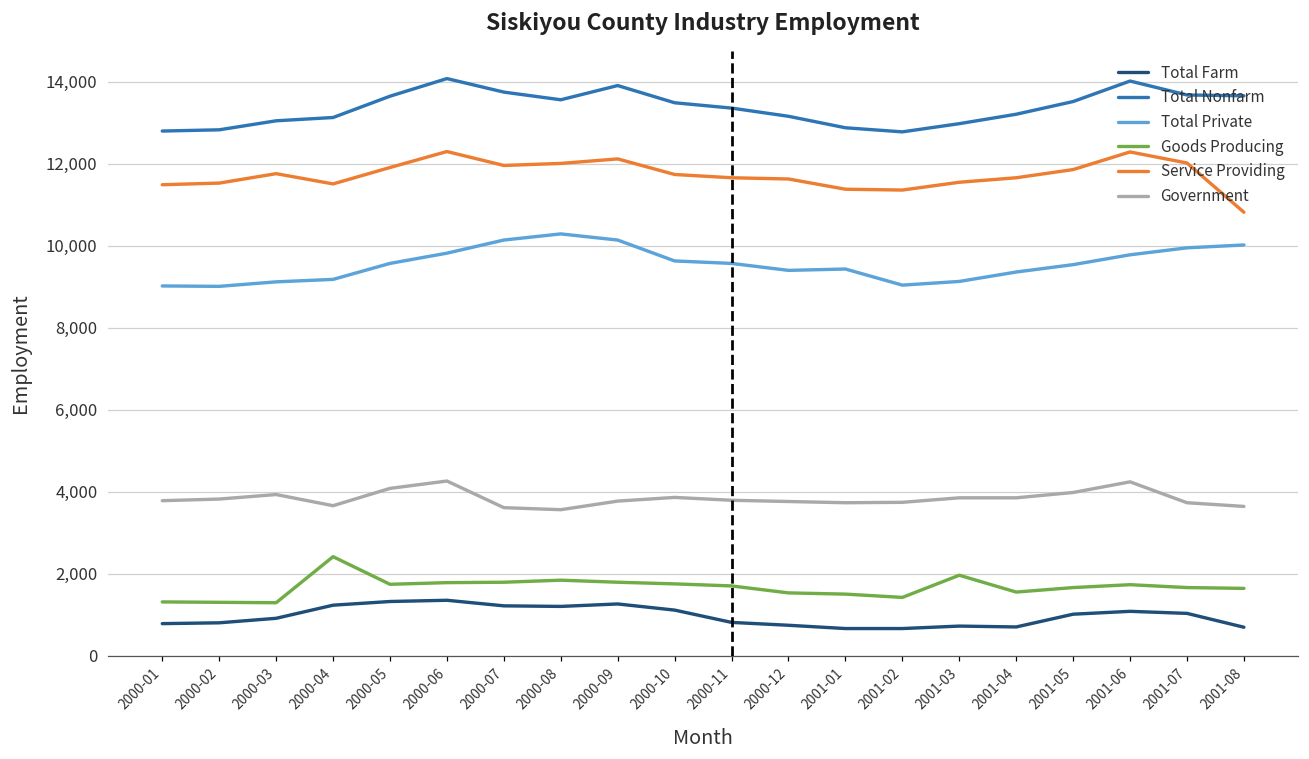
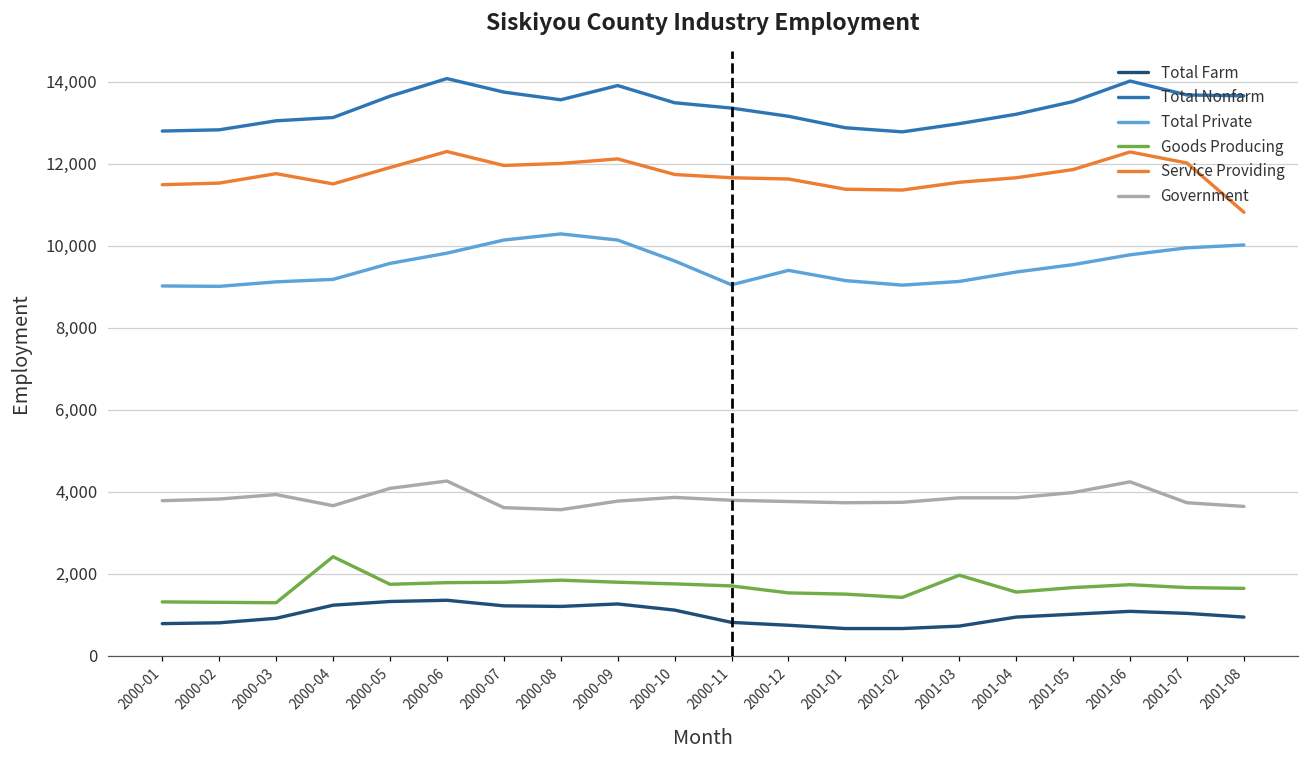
  {
    "Total Farm": {
      "2000-01": "800",
      "2000-02": "800",
      "2000-03": "900",
      "2000-04": "1,200",
      "2000-05": "1,300",
      "2000-06": "1,400",
      "2000-07": "1,200",
      "2000-08": "1,200",
      "2000-09": "1,300",
      "2000-10": "1,100",
      "2000-11": "800",
      "2000-12": "700",
      "2001-01": "700",
      "2001-02": "700",
      "2001-03": "700",
-     "2001-04": "700",
+     "2001-04": "900",
      "2001-05": "1,000",
      "2001-06": "1,100",
      "2001-07": "1,000",
-     "2001-08": "700"
+     "2001-08": "900"
    },
    "Total Nonfarm": {
      "2000-01": "12,800",
      "2000-02": "12,800",
      "2000-03": "13,100",
      "2000-04": "13,100",
      "2000-05": "13,700",
      "2000-06": "14,100",
      "2000-07": "13,800",
      "2000-08": "13,600",
      "2000-09": "13,900",
      "2000-10": "13,500",
      "2000-11": "13,400",
      "2000-12": "13,200",
      "2001-01": "12,900",
      "2001-02": "12,800",
      "2001-03": "13,000",
      "2001-04": "13,200",
      "2001-05": "13,500",
      "2001-06": "14,000",
      "2001-07": "13,700",
      "2001-08": "13,700"
    },
    "Total Private": {
      "2000-01": "9,000",
      "2000-02": "9,000",
      "2000-03": "9,100",
      "2000-04": "9,200",
      "2000-05": "9,600",
      "2000-06": "9,800",
      "2000-07": "10,100",
      "2000-08": "10,300",
      "2000-09": "10,100",
      "2000-10": "9,600",
-     "2000-11": "9,600",
+     "2000-11": "9,000",
      "2000-12": "9,400",
-     "2001-01": "9,400",
+     "2001-01": "9,200",
      "2001-02": "9,000",
      "2001-03": "9,100",
      "2001-04": "9,400",
      "2001-05": "9,500",
      "2001-06": "9,800",
      "2001-07": "10,000",
      "2001-08": "10,000"
    },
    "Goods Producing": {
      "2000-01": "1,300",
      "2000-02": "1,300",
      "2000-03": "1,300",
      "2000-04": "2,400",
      "2000-05": "1,700",
      "2000-06": "1,800",
      "2000-07": "1,800",
      "2000-08": "1,800",
      "2000-09": "1,800",
      "2000-10": "1,800",
      "2000-11": "1,700",
      "2000-12": "1,500",
      "2001-01": "1,500",
      "2001-02": "1,400",
      "2001-03": "2,000",
      "2001-04": "1,600",
      "2001-05": "1,700",
      "2001-06": "1,700",
      "2001-07": "1,700",
      "2001-08": "1,600"
    },
    "Service Providing": {
      "2000-01": "11,500",
      "2000-02": "11,500",
      "2000-03": "11,800",
      "2000-04": "11,500",
      "2000-05": "11,900",
      "2000-06": "12,300",
      "2000-07": "12,000",
      "2000-08": "12,000",
      "2000-09": "12,100",
      "2000-10": "11,700",
      "2000-11": "11,700",
      "2000-12": "11,600",
      "2001-01": "11,400",
      "2001-02": "11,400",
      "2001-03": "11,600",
      "2001-04": "11,700",
      "2001-05": "11,900",
      "2001-06": "12,300",
      "2001-07": "12,000",
      "2001-08": "10,800"
    },
    "Government": {
      "2000-01": "3,800",
      "2000-02": "3,800",
      "2000-03": "3,900",
      "2000-04": "3,700",
      "2000-05": "4,100",
      "2000-06": "4,300",
      "2000-07": "3,600",
      "2000-08": "3,600",
      "2000-09": "3,800",
      "2000-10": "3,900",
      "2000-11": "3,800",
      "2000-12": "3,800",
      "2001-01": "3,700",
      "2001-02": "3,700",
      "2001-03": "3,900",
      "2001-04": "3,900",
      "2001-05": "4,000",
      "2001-06": "4,200",
      "2001-07": "3,700",
      "2001-08": "3,600"
    }
  }
